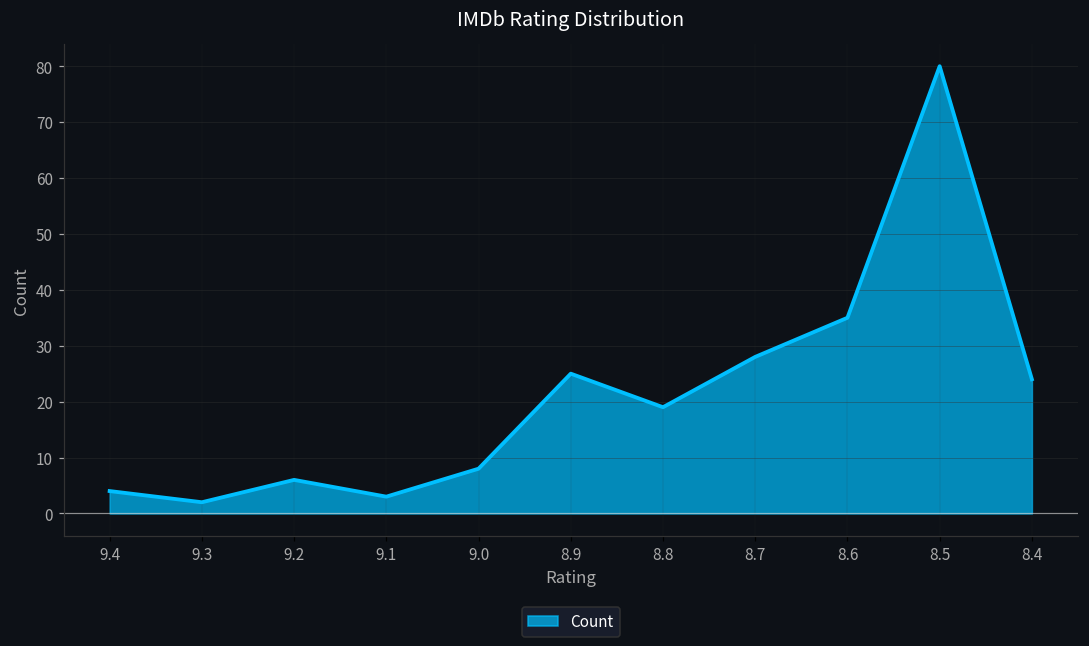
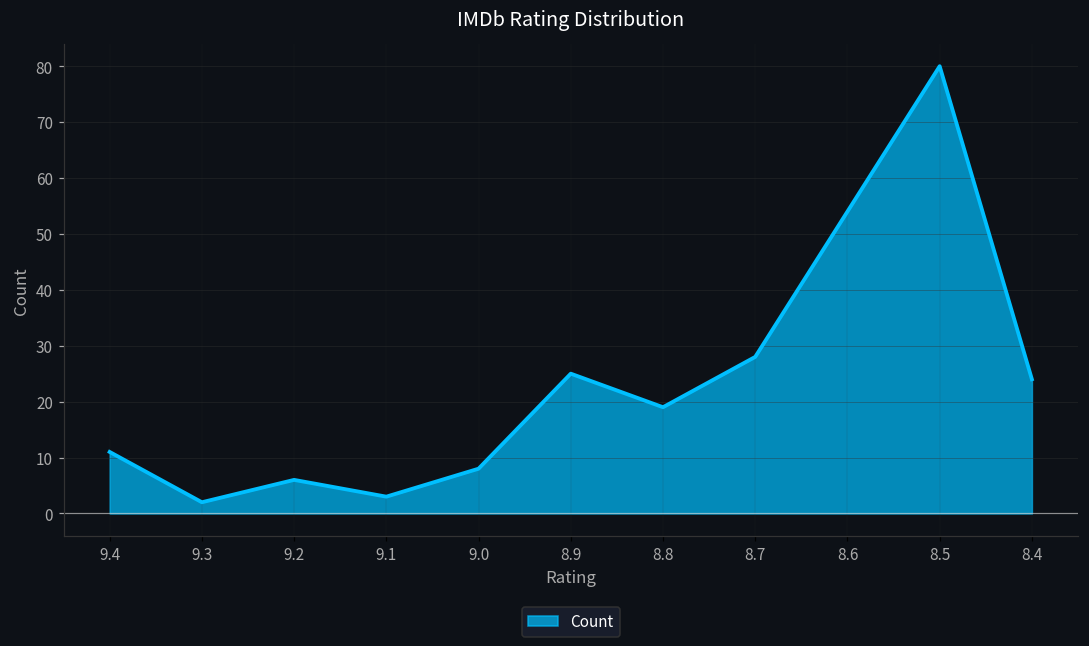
  {
-   "9.4": 4,
+   "9.4": 11,
    "9.3": 2,
    "9.2": 6,
    "9.1": 3,
    "9.0": 8,
    "8.9": 25,
    "8.8": 19,
    "8.7": 28,
-   "8.6": 35,
+   "8.6": 54,
    "8.5": 80,
    "8.4": 24
  }
